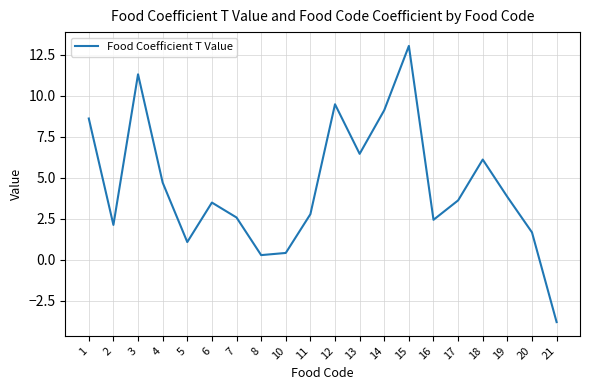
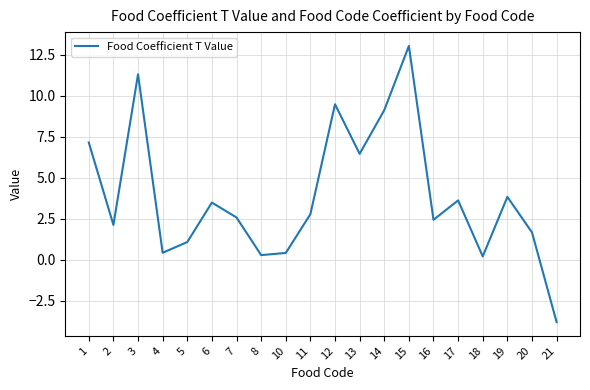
  {
-   "1": 8.6,
+   "1": 7.1,
    "2": 2.1,
    "3": 11.3,
-   "4": 4.7,
+   "4": 0.4,
    "5": 1.1,
    "6": 3.5,
    "7": 2.6,
    "8": 0.3,
    "10": 0.4,
    "11": 2.8,
    "12": 9.5,
    "13": 6.5,
    "14": 9.1,
    "15": 13.0,
    "16": 2.4,
    "17": 3.6,
-   "18": 6.1,
+   "18": 0.2,
    "19": 3.8,
    "20": 1.7,
    "21": -3.8
  }
